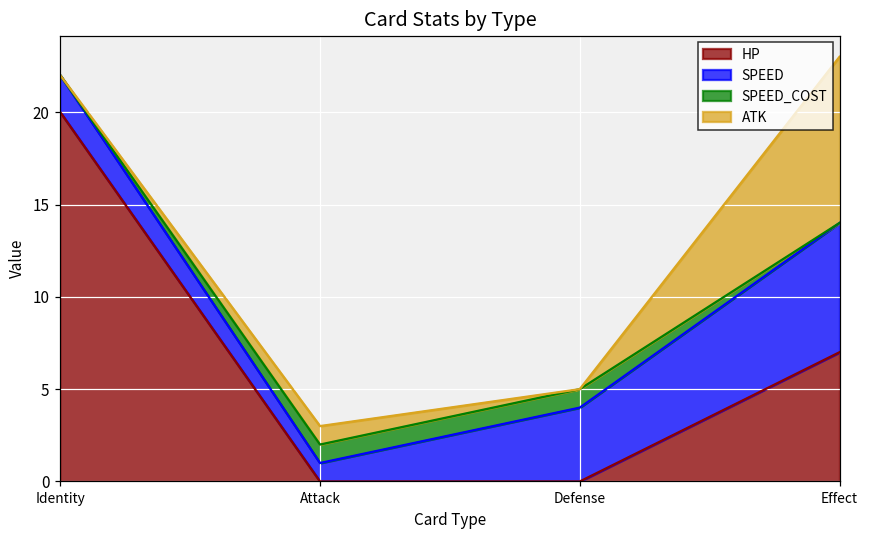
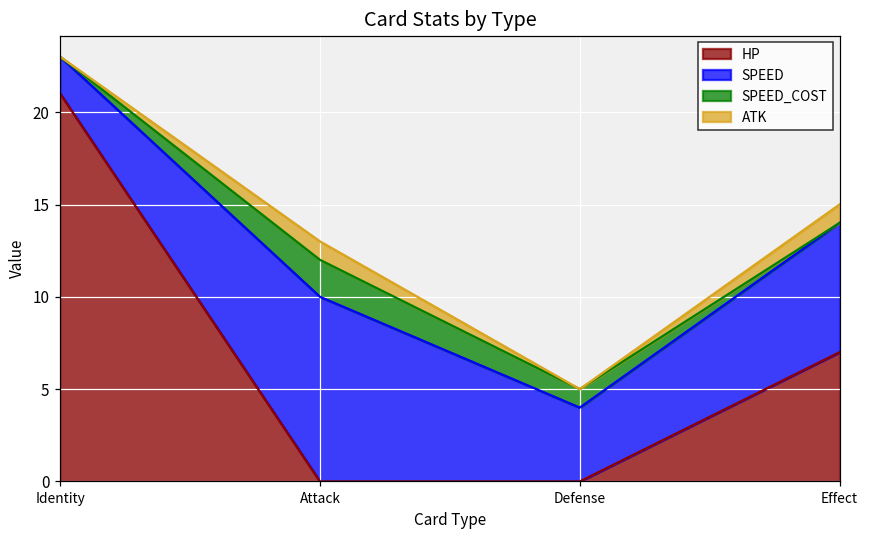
  {
    "HP": {
-     "Identity": 20,
+     "Identity": 21,
      "Attack": 0,
      "Defense": 0,
      "Effect": 7
    },
    "SPEED": {
-     "Attack": 1,
+     "Attack": 10,
      "Defense": 4
    },
    "SPEED_COST": {
-     "Attack": 1
+     "Attack": 2
    },
    "ATK": {
      "Attack": 1,
-     "Effect": 9
+     "Effect": 1
    }
  }
